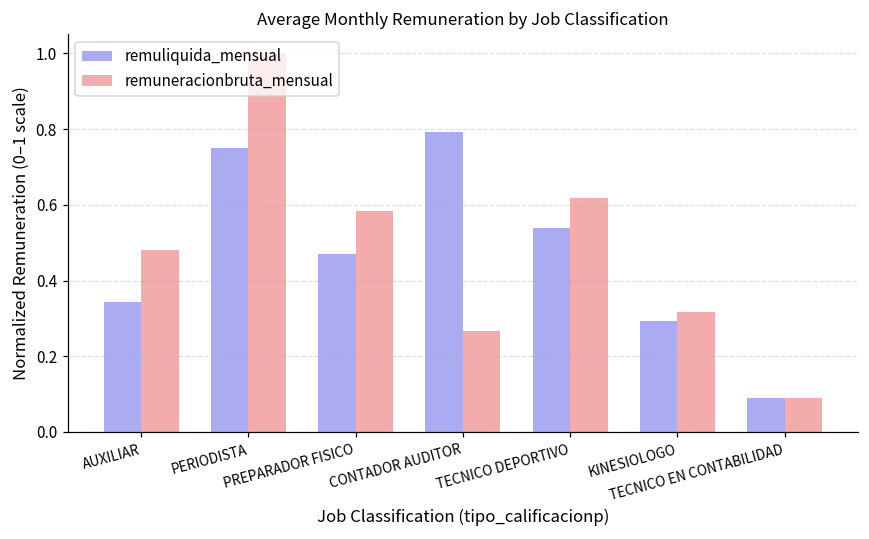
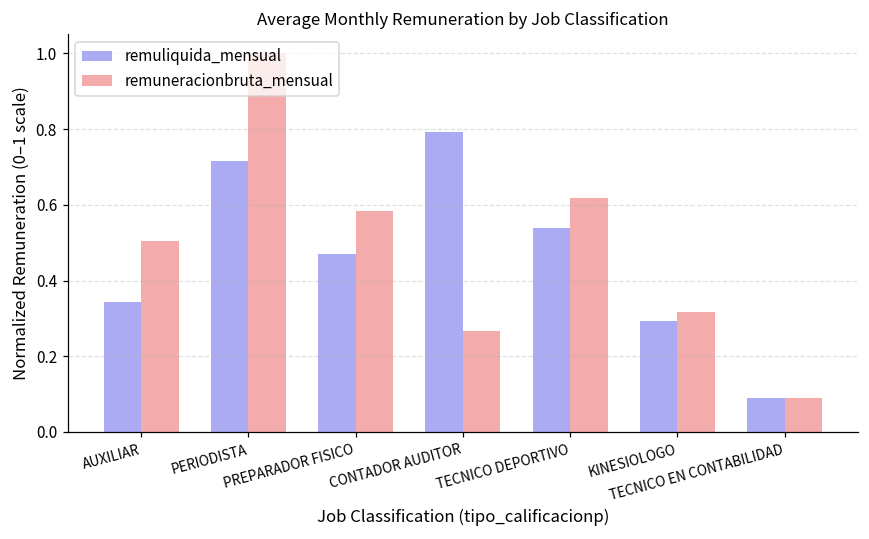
  {
    "remuliquida_mensual": {
      "AUXILIAR": 0.34,
-     "PERIODISTA": 0.75,
+     "PERIODISTA": 0.72,
      "PREPARADOR FISICO": 0.47,
      "CONTADOR AUDITOR": 0.79,
      "TECNICO DEPORTIVO": 0.54,
      "KINESIOLOGO": 0.29,
      "TECNICO EN CONTABILIDAD": 0.09
    },
    "remuneracionbruta_mensual": {
-     "AUXILIAR": 0.48,
+     "AUXILIAR": 0.51,
      "PREPARADOR FISICO": 0.58,
      "CONTADOR AUDITOR": 0.27,
      "TECNICO DEPORTIVO": 0.62,
      "KINESIOLOGO": 0.32,
      "TECNICO EN CONTABILIDAD": 0.09
    }
  }
